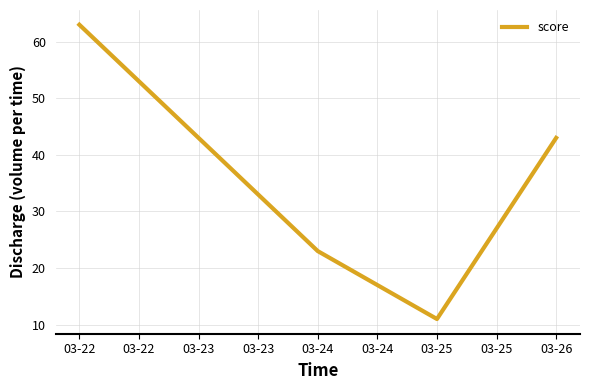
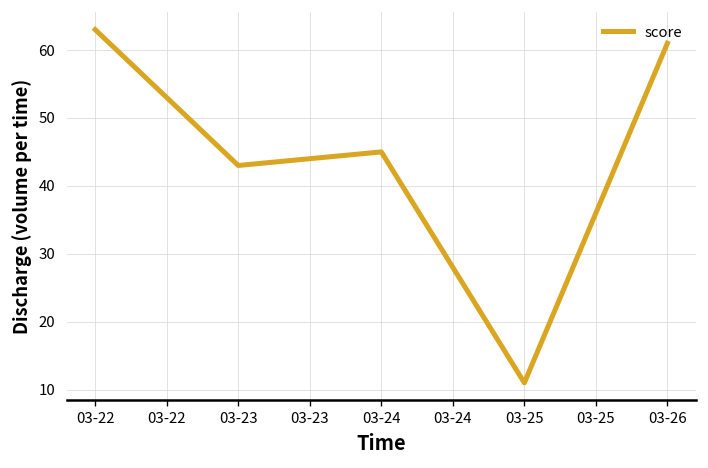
  {
    "03-22": 63,
    "03-23": 43,
-   "03-24": 23,
+   "03-24": 45,
    "03-25": 11,
-   "03-26": 43
+   "03-26": 61
  }
